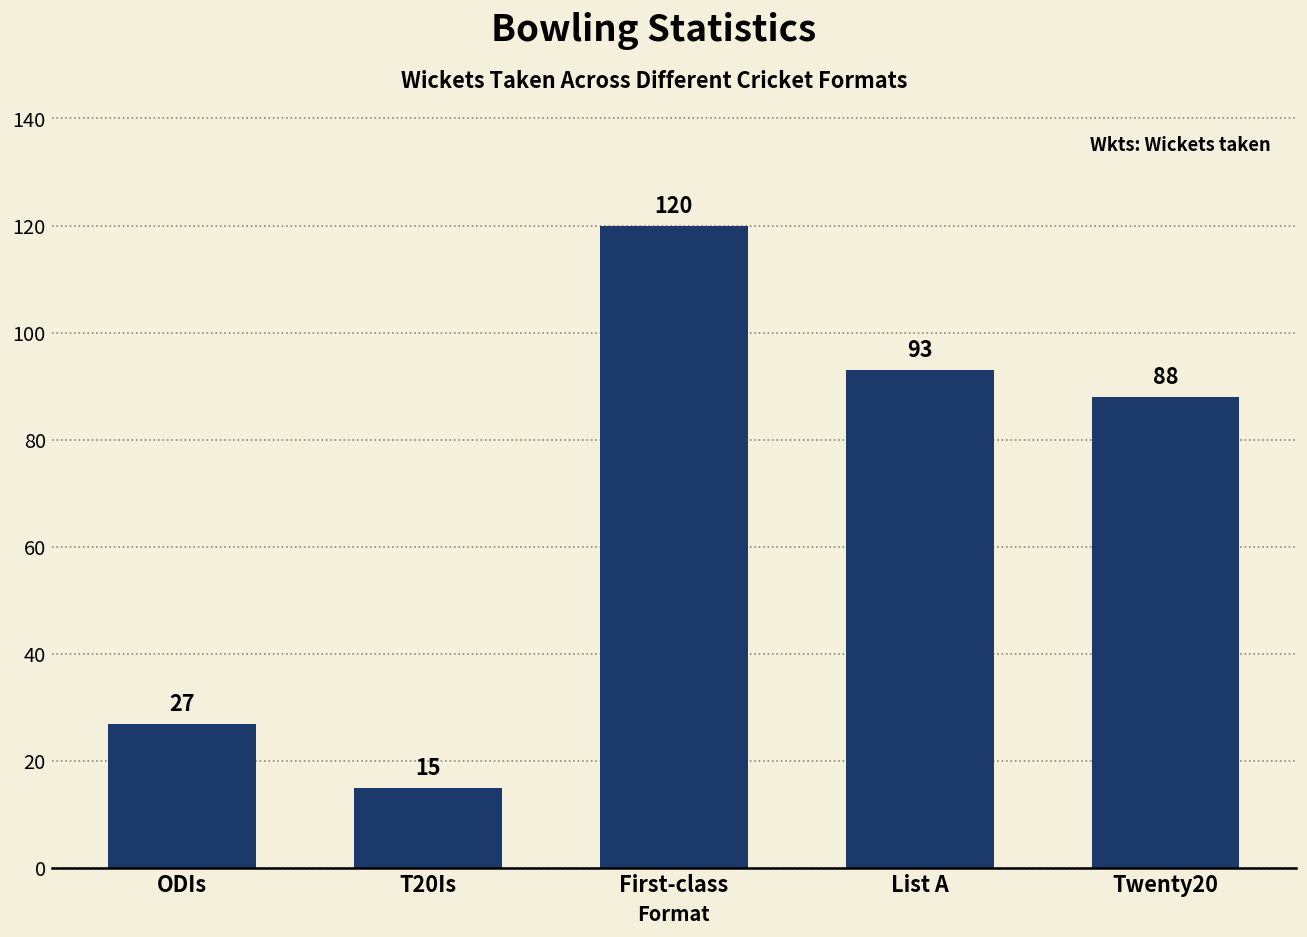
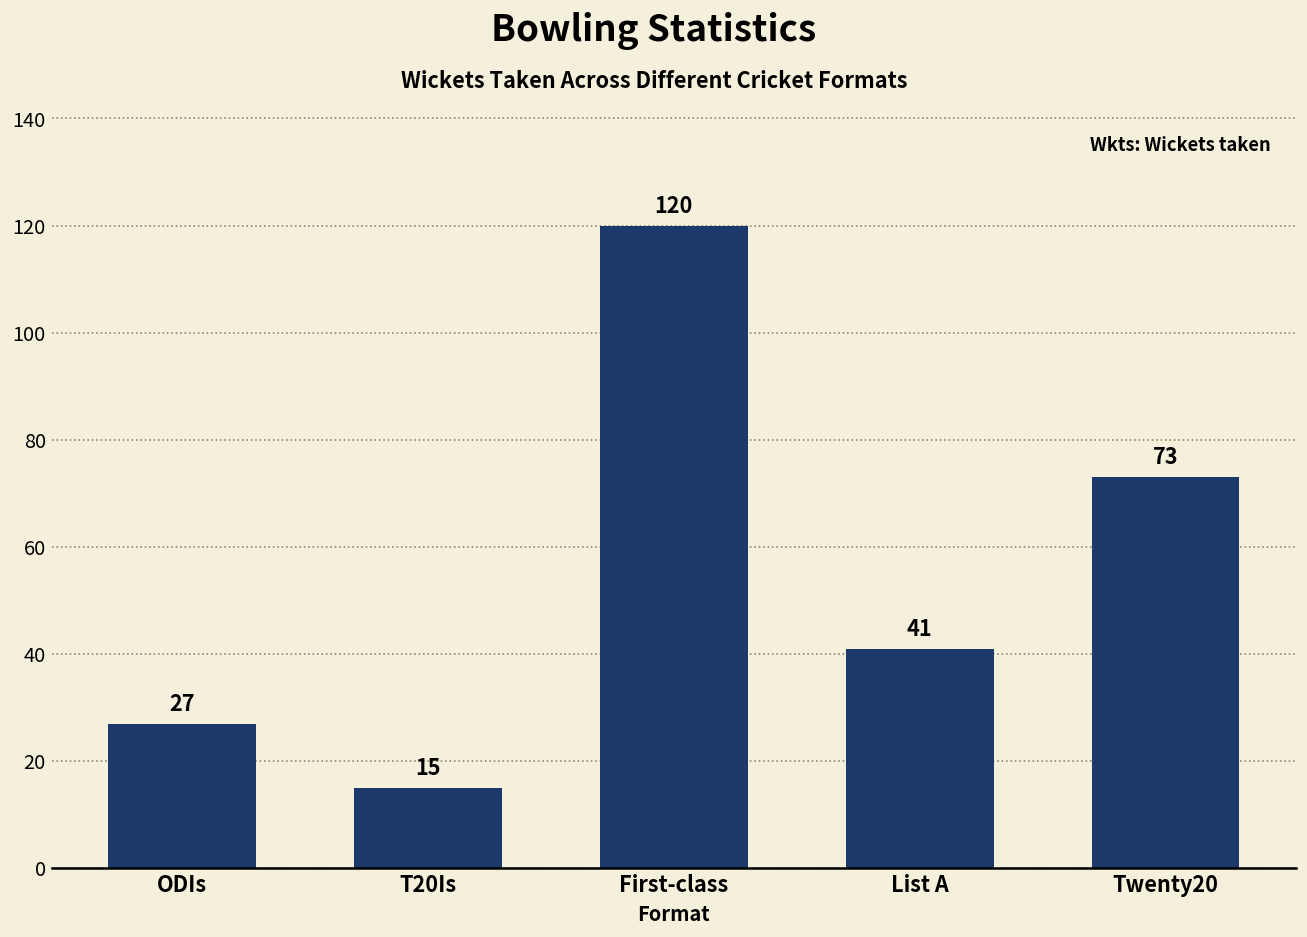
  {
    "ODIs": 27,
    "T20Is": 15,
    "First-class": 120,
-   "List A": 93,
-   "Twenty20": 88
+   "List A": 41,
+   "Twenty20": 73
  }
